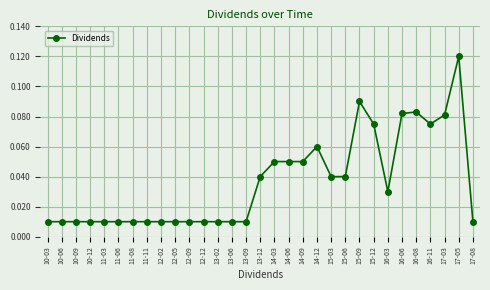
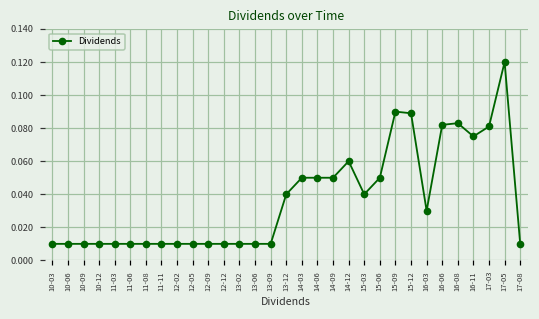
  {
    "10-03": 0.010,
    "10-06": 0.010,
    "10-09": 0.010,
    "10-12": 0.010,
    "11-03": 0.010,
    "11-06": 0.010,
    "11-08": 0.010,
    "11-11": 0.010,
    "12-02": 0.010,
    "12-05": 0.010,
    "12-09": 0.010,
    "12-12": 0.010,
    "13-02": 0.010,
    "13-06": 0.010,
    "13-09": 0.010,
    "13-12": 0.040,
    "14-03": 0.050,
    "14-06": 0.050,
    "14-09": 0.050,
    "14-12": 0.060,
    "15-03": 0.040,
-   "15-06": 0.04,
+   "15-06": 0.05,
    "15-09": 0.090,
-   "15-12": 0.075,
+   "15-12": 0.089,
    "16-03": 0.030,
    "16-06": 0.082,
    "16-08": 0.083,
    "16-11": 0.075,
    "17-03": 0.081,
    "17-05": 0.120,
    "17-08": 0.010
  }
